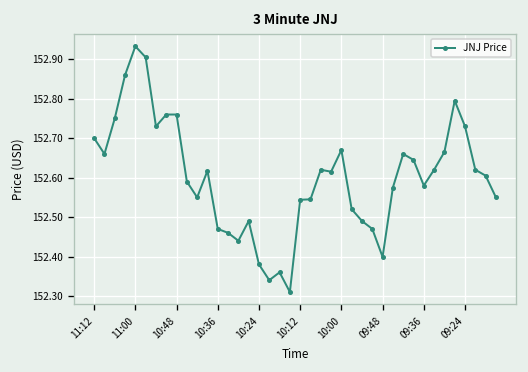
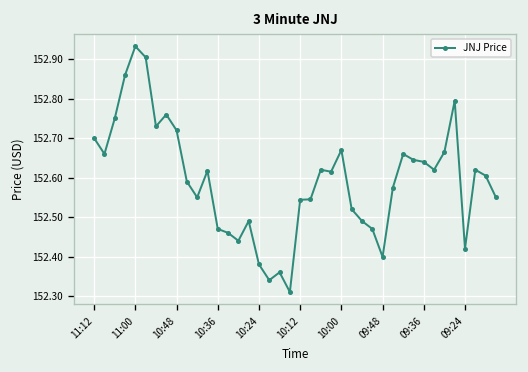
  {
    "11:12": 152.70,
    "11:00": 152.93,
-   "10:48": 152.76,
+   "10:48": 152.72,
    "10:36": 152.47,
    "10:24": 152.38,
    "10:12": 152.54,
    "10:00": 152.67,
    "09:48": 152.40,
-   "09:36": 152.58,
-   "09:24": 152.73
+   "09:36": 152.64,
+   "09:24": 152.42
  }
